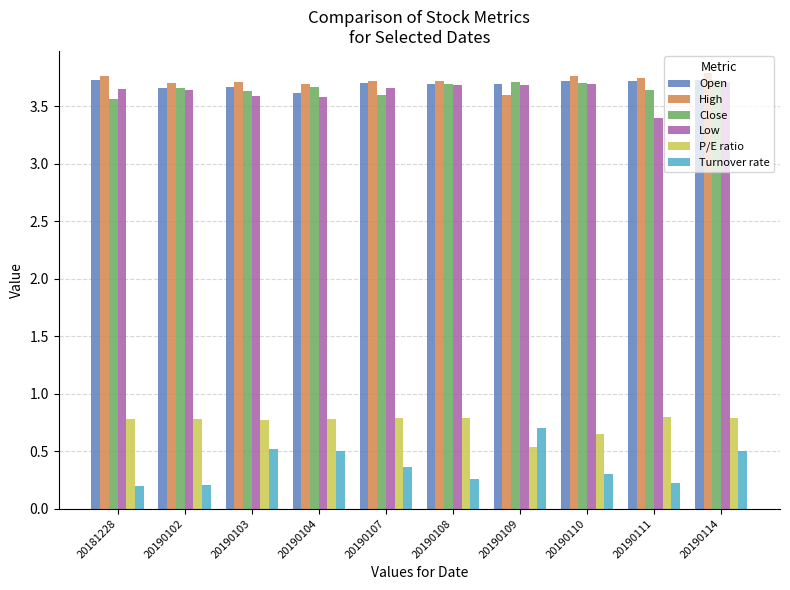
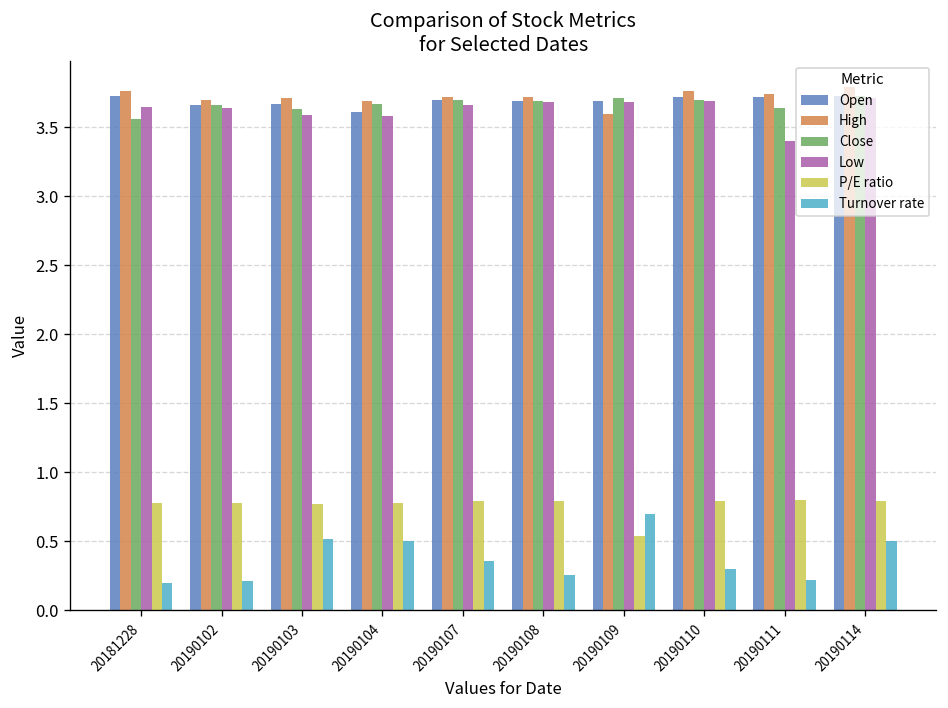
  {
    "High": {
      "20181228": 3.76,
      "20190102": 3.70,
      "20190103": 3.71,
      "20190104": 3.69,
      "20190107": 3.72,
      "20190108": 3.72,
      "20190109": 3.60,
      "20190110": 3.76,
      "20190111": 3.74
    },
    "Close": {
      "20181228": 3.56,
      "20190102": 3.66,
      "20190103": 3.63,
      "20190104": 3.67,
-     "20190107": 3.6,
+     "20190107": 3.7,
      "20190108": 3.7,
      "20190109": 3.7,
      "20190110": 3.7,
      "20190111": 3.64
    },
    "Low": {
      "20181228": 3.65,
      "20190102": 3.64,
      "20190103": 3.59,
      "20190104": 3.58,
      "20190107": 3.66,
      "20190108": 3.68,
      "20190109": 3.68,
      "20190110": 3.69,
      "20190111": 3.40
    },
    "P/E ratio": {
      "20181228": 0.78,
      "20190102": 0.78,
      "20190103": 0.77,
      "20190104": 0.78,
      "20190107": 0.79,
      "20190108": 0.79,
      "20190109": 0.54,
-     "20190110": 0.65,
+     "20190110": 0.79,
      "20190111": 0.80,
      "20190114": 0.79
    }
  }
